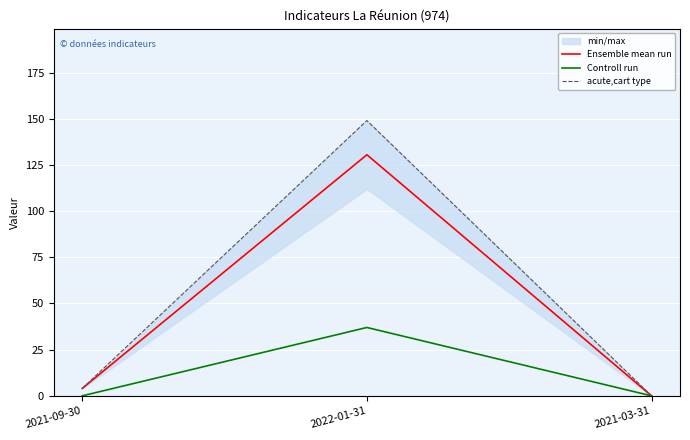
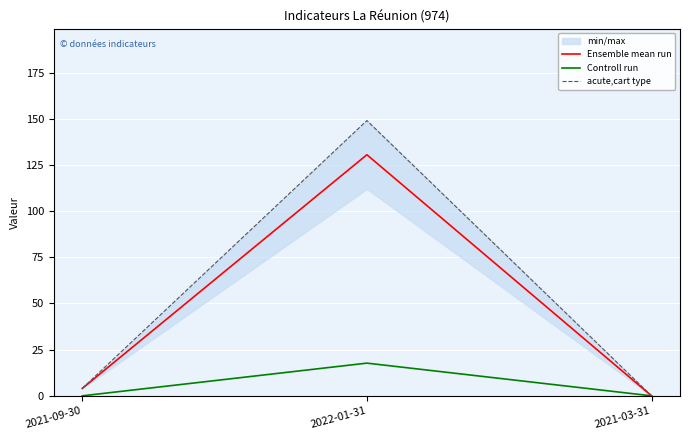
  {
    "Ensemble mean run": {
      "2022-01-31": 131
    },
    "Controll run": {
      "2021-09-30": 0,
-     "2022-01-31": 37
+     "2022-01-31": 18
    },
    "min/max": {
      "2022-01-31": 149
    }
  }
